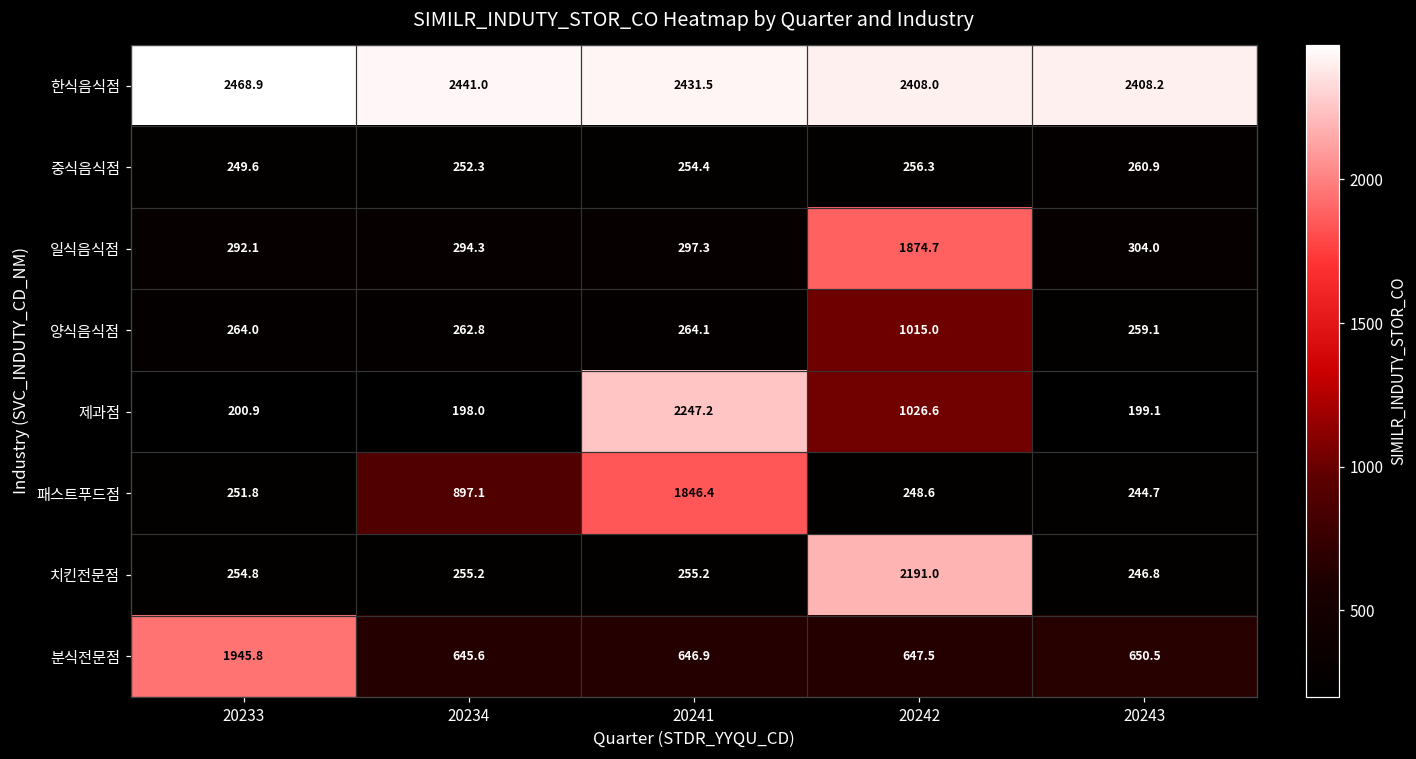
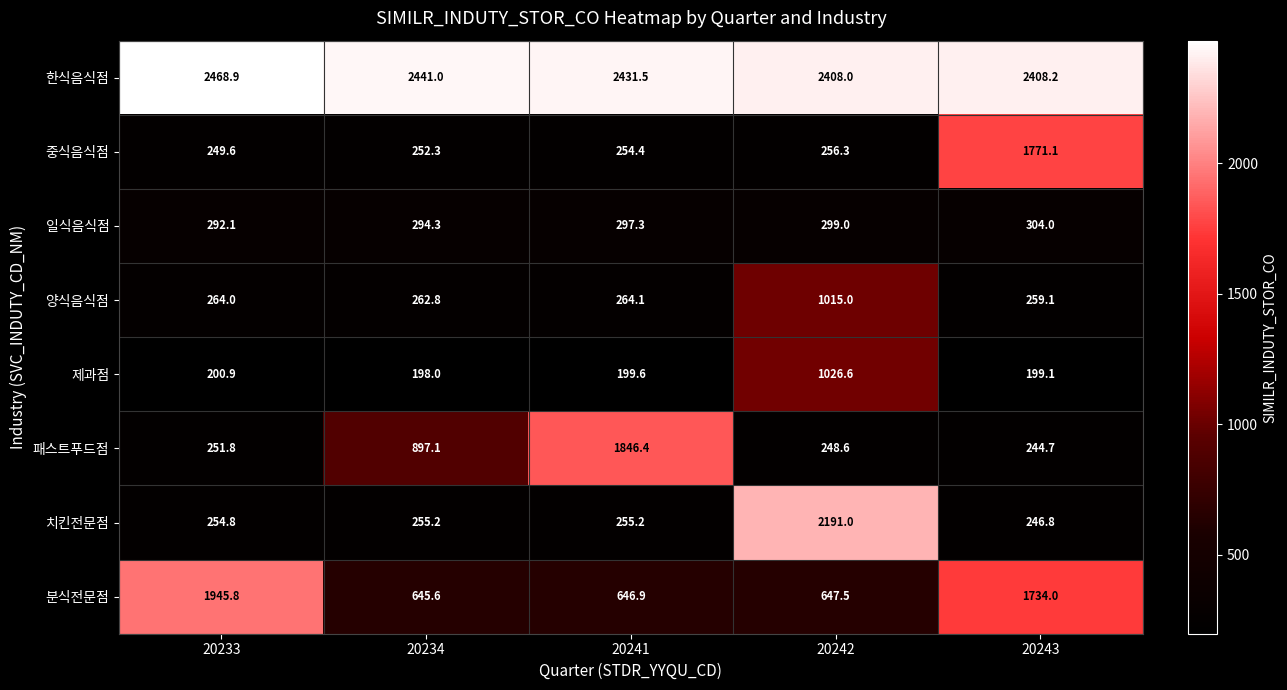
  {
    "한식음식점": {
      "20233": 2468.9,
      "20234": 2441.0,
      "20241": 2431.5,
      "20242": 2408.0,
      "20243": 2408.2
    },
    "중식음식점": {
      "20233": 249.6,
      "20234": 252.3,
      "20241": 254.4,
      "20242": 256.3,
-     "20243": 260.9
+     "20243": 1771.1
    },
    "일식음식점": {
      "20233": 292.1,
      "20234": 294.3,
      "20241": 297.3,
-     "20242": 1874.7,
+     "20242": 299.0,
      "20243": 304.0
    },
    "양식음식점": {
      "20233": 264.0,
      "20234": 262.8,
      "20241": 264.1,
      "20242": 1015.0,
      "20243": 259.1
    },
    "제과점": {
      "20233": 200.9,
      "20234": 198.0,
-     "20241": 2247.2,
+     "20241": 199.6,
      "20242": 1026.6,
      "20243": 199.1
    },
    "패스트푸드점": {
      "20233": 251.8,
      "20234": 897.1,
      "20241": 1846.4,
      "20242": 248.6,
      "20243": 244.7
    },
    "치킨전문점": {
      "20233": 254.8,
      "20234": 255.2,
      "20241": 255.2,
      "20242": 2191.0,
      "20243": 246.8
    },
    "분식전문점": {
      "20233": 1945.8,
      "20234": 645.6,
      "20241": 646.9,
      "20242": 647.5,
-     "20243": 650.5
+     "20243": 1734.0
    }
  }
